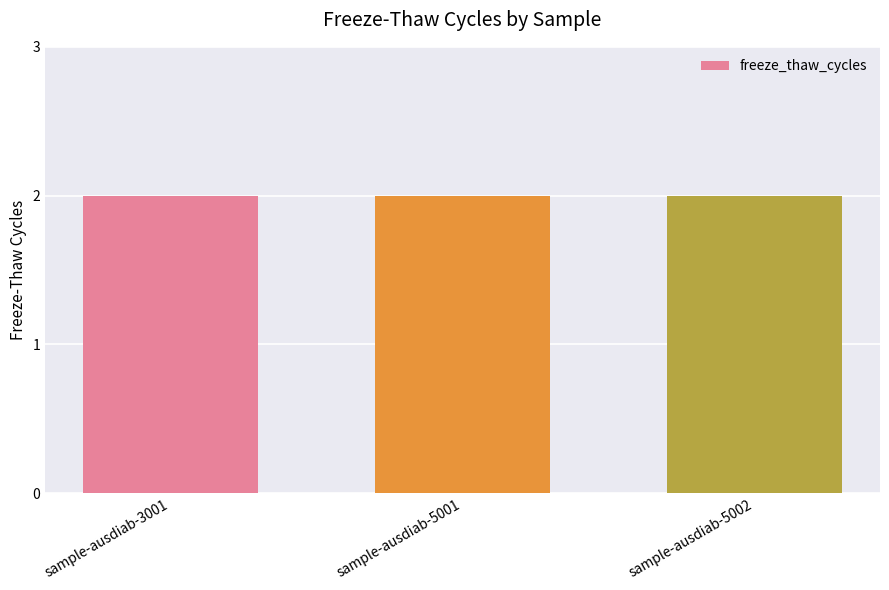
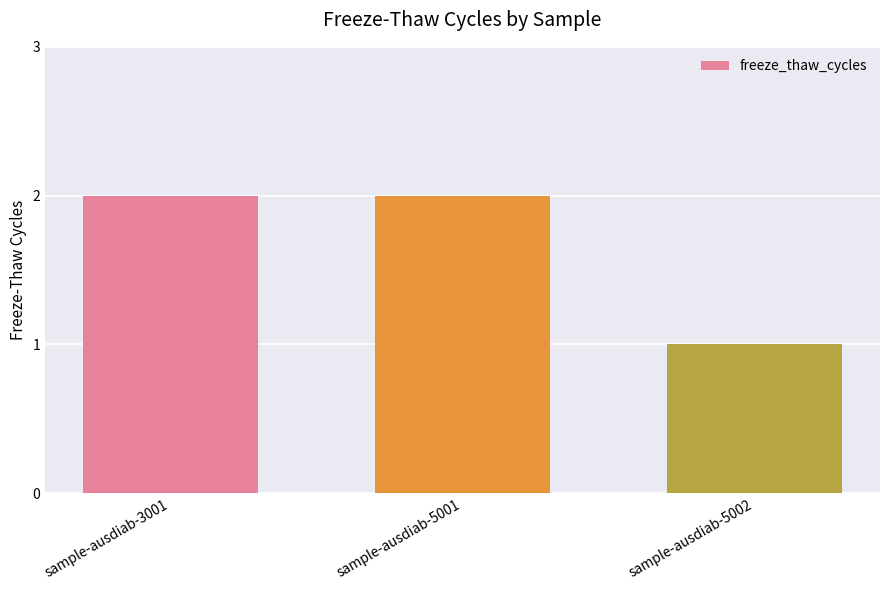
  {
    "sample-ausdiab-3001": 2,
    "sample-ausdiab-5001": 2,
-   "sample-ausdiab-5002": 2
+   "sample-ausdiab-5002": 1
  }
